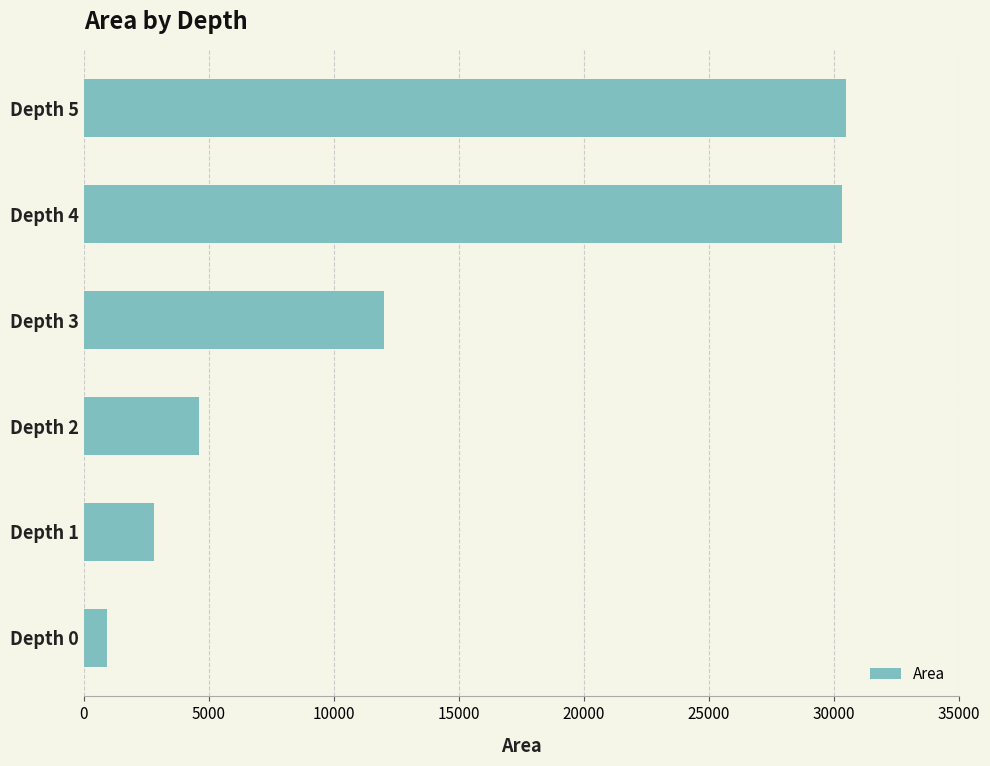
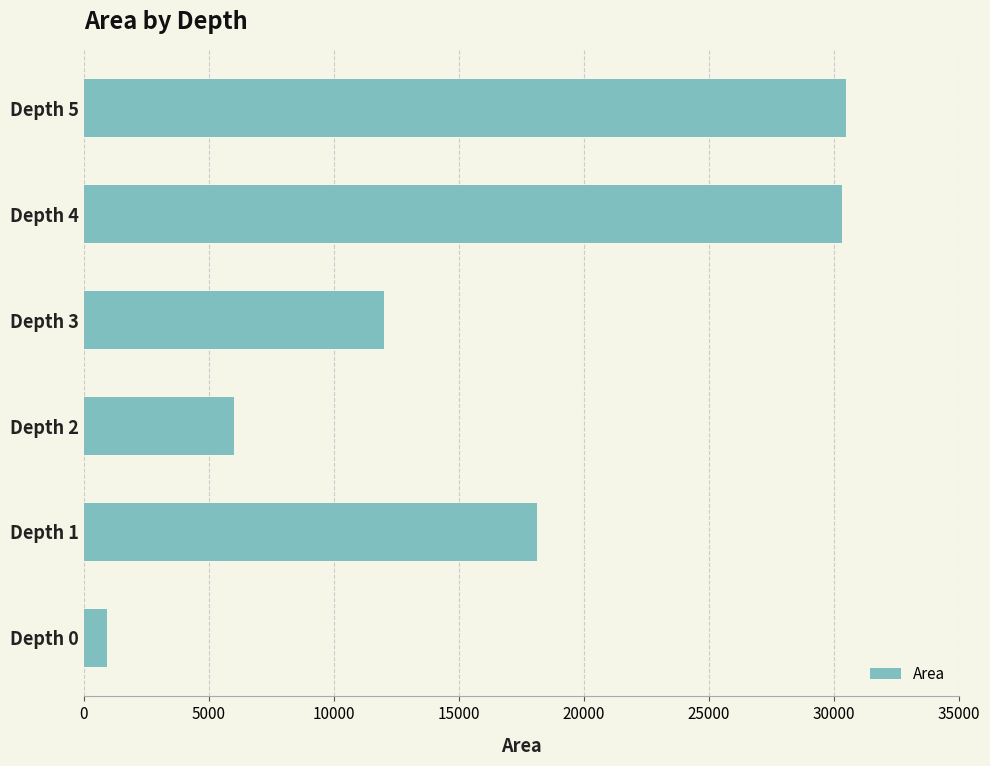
  {
    "Depth 5": 30500,
    "Depth 4": 30300,
    "Depth 3": 12000,
-   "Depth 2": 4600,
-   "Depth 1": 2800,
+   "Depth 2": 6000,
+   "Depth 1": 18100,
    "Depth 0": 900
  }
